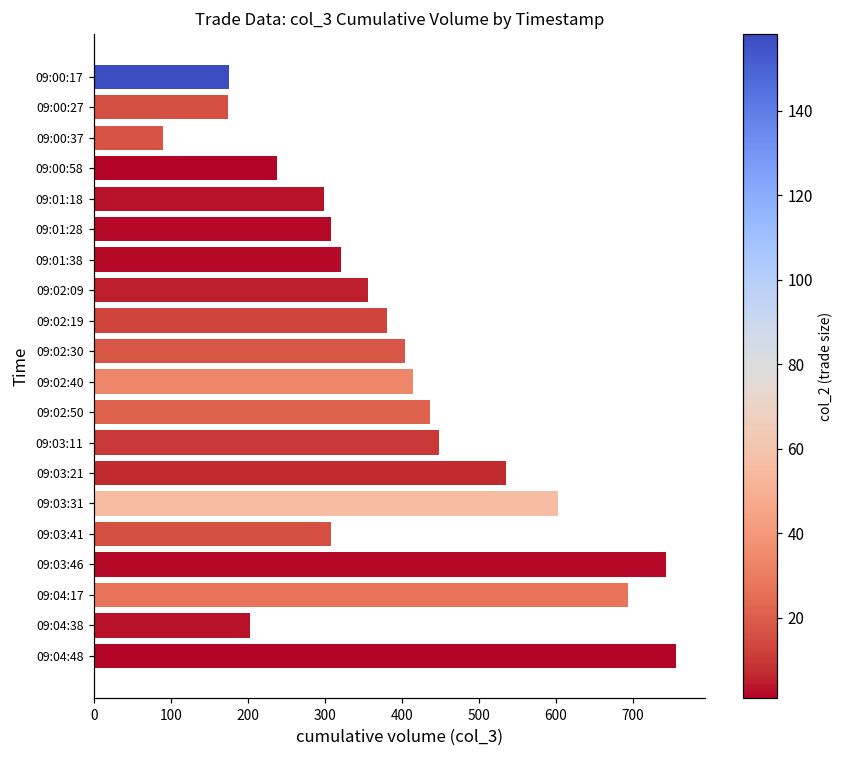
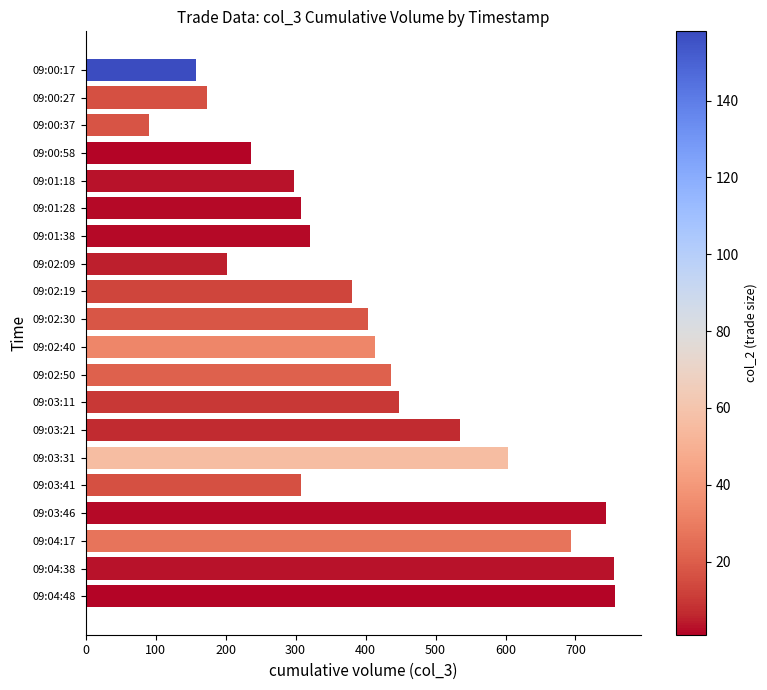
  {
-   "09:00:17": 180,
+   "09:00:17": 160,
    "09:00:27": 170,
    "09:00:37": 90,
    "09:00:58": 240,
    "09:01:18": 300,
    "09:01:28": 310,
    "09:01:38": 320,
-   "09:02:09": 360,
+   "09:02:09": 200,
    "09:02:19": 380,
    "09:02:30": 400,
    "09:02:40": 410,
    "09:02:50": 440,
    "09:03:11": 450,
    "09:03:21": 540,
    "09:03:31": 600,
    "09:03:41": 310,
    "09:03:46": 740,
    "09:04:17": 690,
-   "09:04:38": 200,
+   "09:04:38": 760,
    "09:04:48": 760
  }
